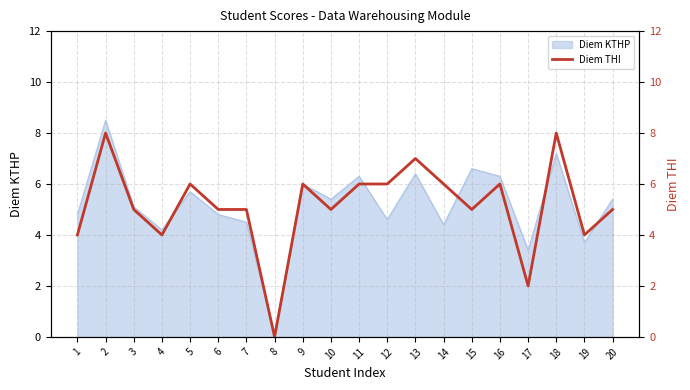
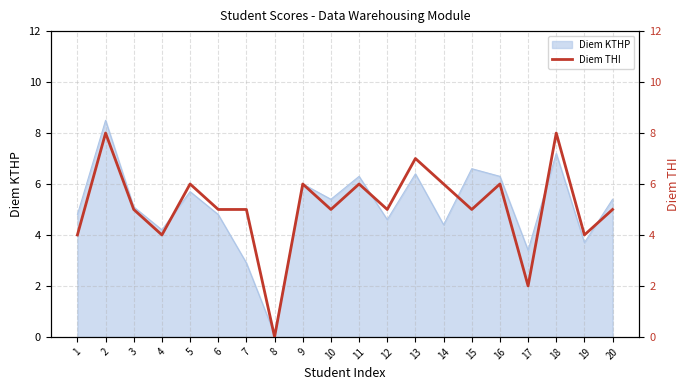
  {
    "Diem KTHP": {
      "1": 4.8,
      "2": 8.5,
      "3": 5.1,
      "4": 4.2,
      "5": 5.7,
      "6": 4.8,
-     "7": 4.5,
+     "7": 2.9,
      "8": 0.1,
      "9": 6.0,
      "10": 5.4,
      "11": 6.3,
      "12": 4.6,
      "13": 6.4,
      "14": 4.4,
      "15": 6.6,
      "16": 6.3,
      "17": 3.4,
      "18": 7.2,
      "19": 3.7,
      "20": 5.4
    },
    "Diem THI": {
      "1": 4,
      "2": 8,
      "3": 5,
      "4": 4,
      "5": 6,
      "6": 5,
      "7": 5,
      "8": 0,
      "9": 6,
      "10": 5,
      "11": 6,
-     "12": 6,
+     "12": 5,
      "13": 7,
      "14": 6,
      "15": 5,
      "16": 6,
      "17": 2,
      "18": 8,
      "19": 4,
      "20": 5
    }
  }
